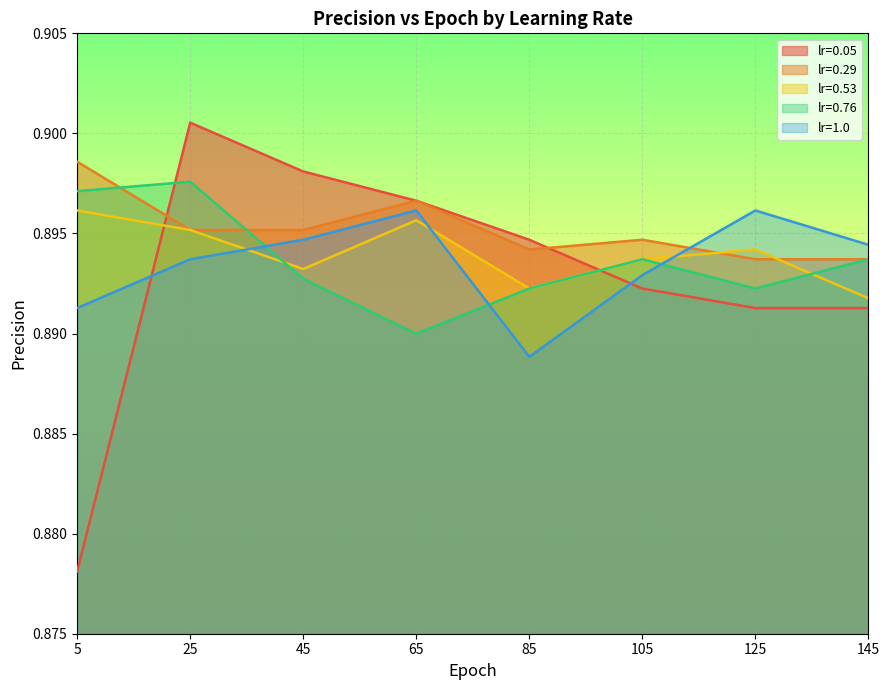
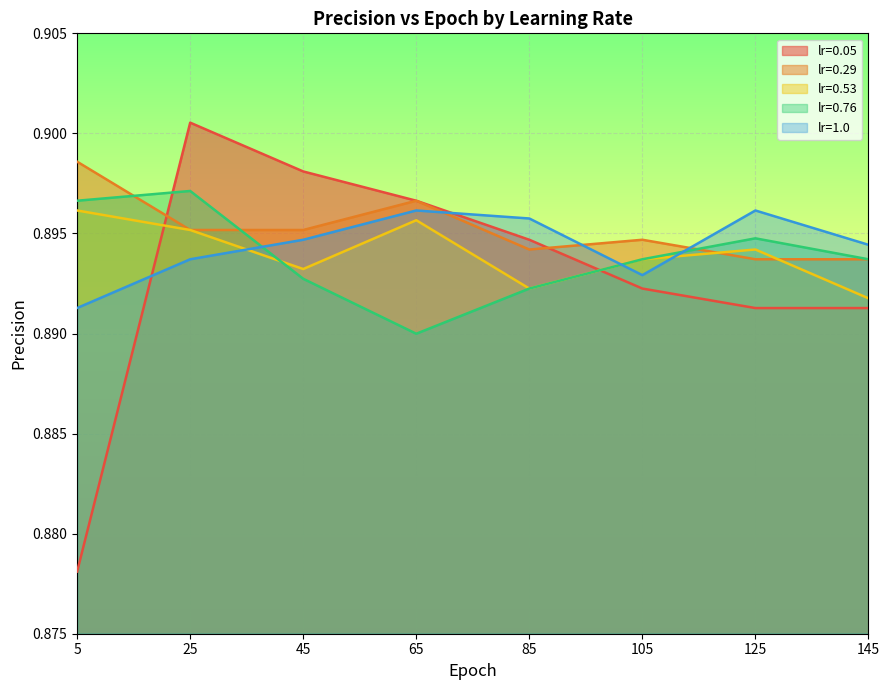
  {
    "lr=0.76": {
-     "5": 0.8971,
-     "25": 0.8976,
+     "5": 0.8966,
+     "25": 0.8971,
      "45": 0.8927,
      "65": 0.8900,
-     "125": 0.8922
+     "125": 0.8948
    },
    "lr=1.0": {
      "5": 0.8913,
      "25": 0.8937,
      "45": 0.8947,
      "65": 0.8961,
-     "85": 0.8888,
+     "85": 0.8957,
      "105": 0.8929,
      "125": 0.8961,
      "145": 0.8944
    }
  }
